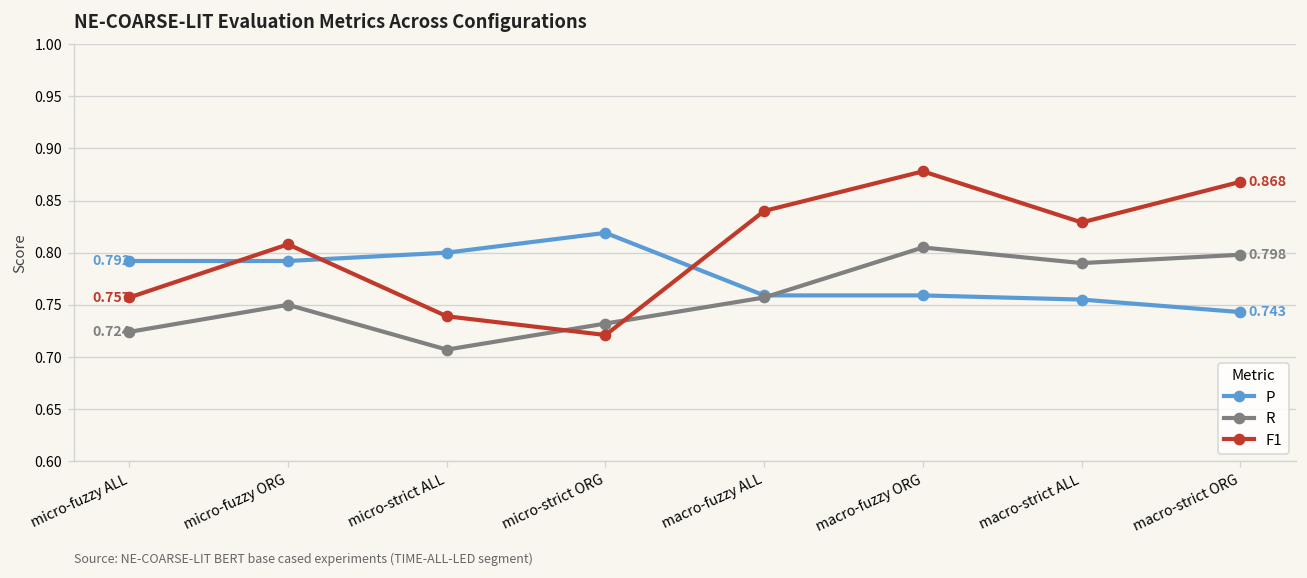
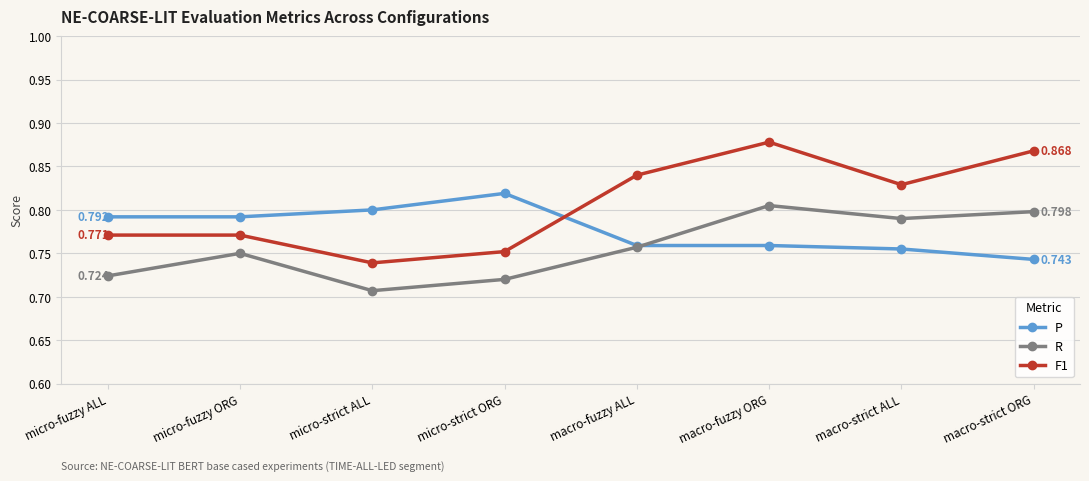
  {
    "P": {
      "micro-fuzzy ALL": 0.792,
      "macro-strict ORG": 0.743
    },
    "R": {
      "micro-fuzzy ORG": 0.75,
      "micro-strict ALL": 0.71,
-     "micro-strict ORG": 0.73,
+     "micro-strict ORG": 0.72,
      "macro-fuzzy ORG": 0.81,
      "macro-strict ALL": 0.79
    },
    "F1": {
-     "micro-fuzzy ALL": 0.757,
-     "micro-fuzzy ORG": 0.81,
-     "micro-strict ORG": 0.72,
+     "micro-fuzzy ALL": 0.771,
+     "micro-fuzzy ORG": 0.77,
+     "micro-strict ORG": 0.75,
      "macro-strict ORG": 0.868
    }
  }
